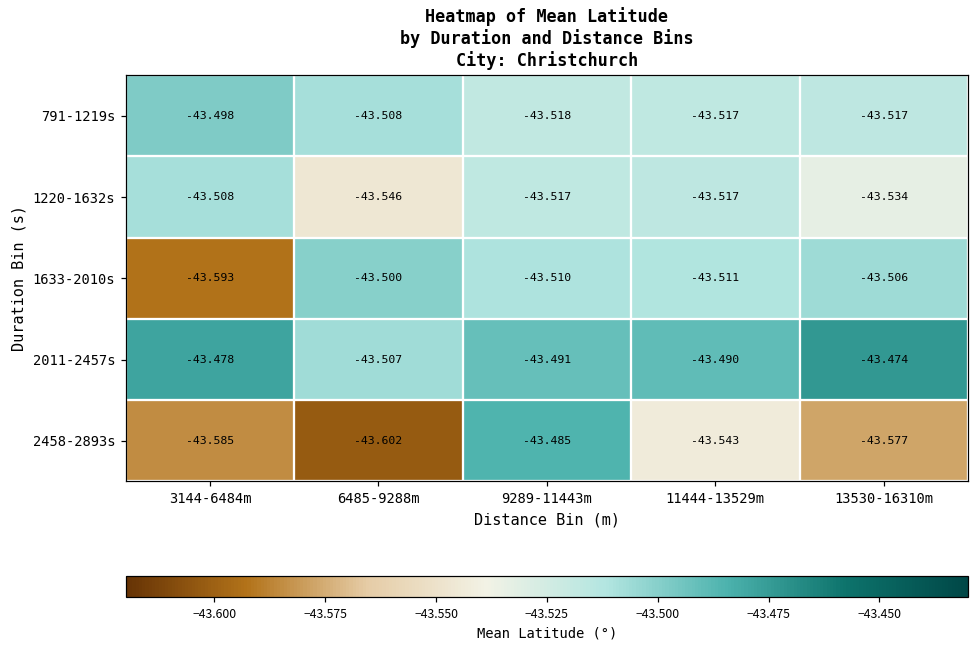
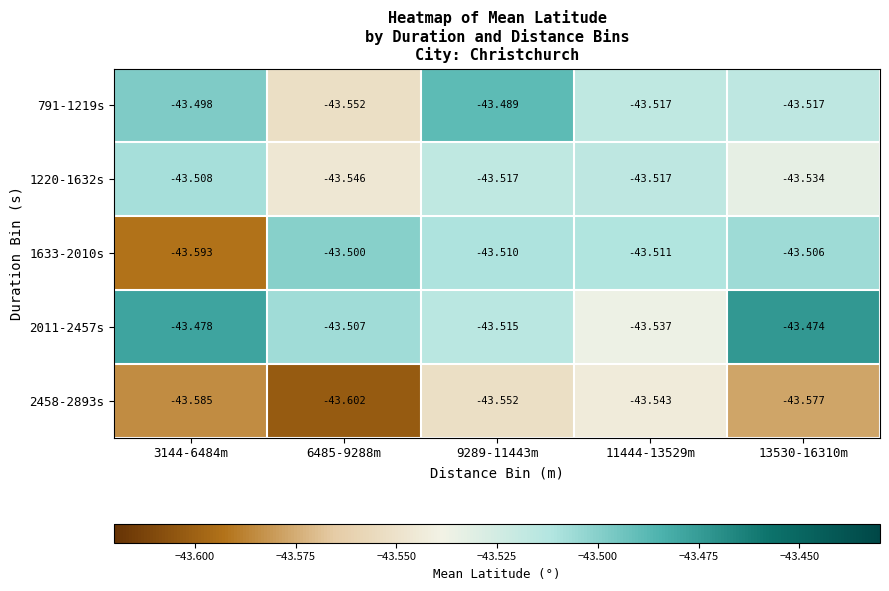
  {
    "791-1219s": {
      "3144-6484m": -43.498,
-     "6485-9288m": -43.508,
-     "9289-11443m": -43.518,
+     "6485-9288m": -43.552,
+     "9289-11443m": -43.489,
      "11444-13529m": -43.517,
      "13530-16310m": -43.517
    },
    "1220-1632s": {
      "3144-6484m": -43.508,
      "6485-9288m": -43.546,
      "9289-11443m": -43.517,
      "11444-13529m": -43.517,
      "13530-16310m": -43.534
    },
    "1633-2010s": {
      "3144-6484m": -43.593,
      "6485-9288m": -43.500,
      "9289-11443m": -43.510,
      "11444-13529m": -43.511,
      "13530-16310m": -43.506
    },
    "2011-2457s": {
      "3144-6484m": -43.478,
      "6485-9288m": -43.507,
-     "9289-11443m": -43.491,
-     "11444-13529m": -43.490,
+     "9289-11443m": -43.515,
+     "11444-13529m": -43.537,
      "13530-16310m": -43.474
    },
    "2458-2893s": {
      "3144-6484m": -43.585,
      "6485-9288m": -43.602,
-     "9289-11443m": -43.485,
+     "9289-11443m": -43.552,
      "11444-13529m": -43.543,
      "13530-16310m": -43.577
    }
  }
